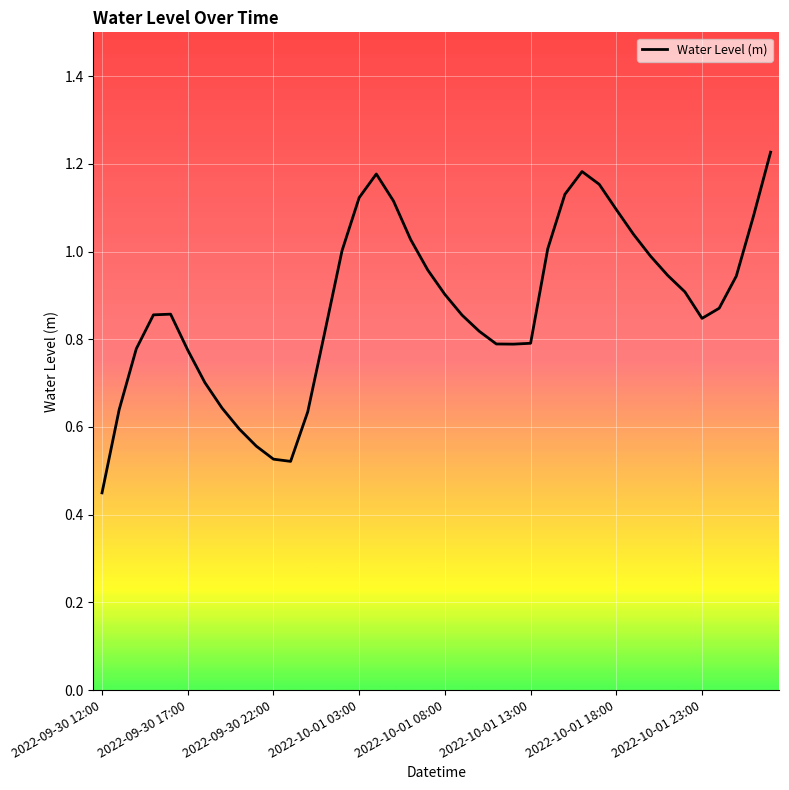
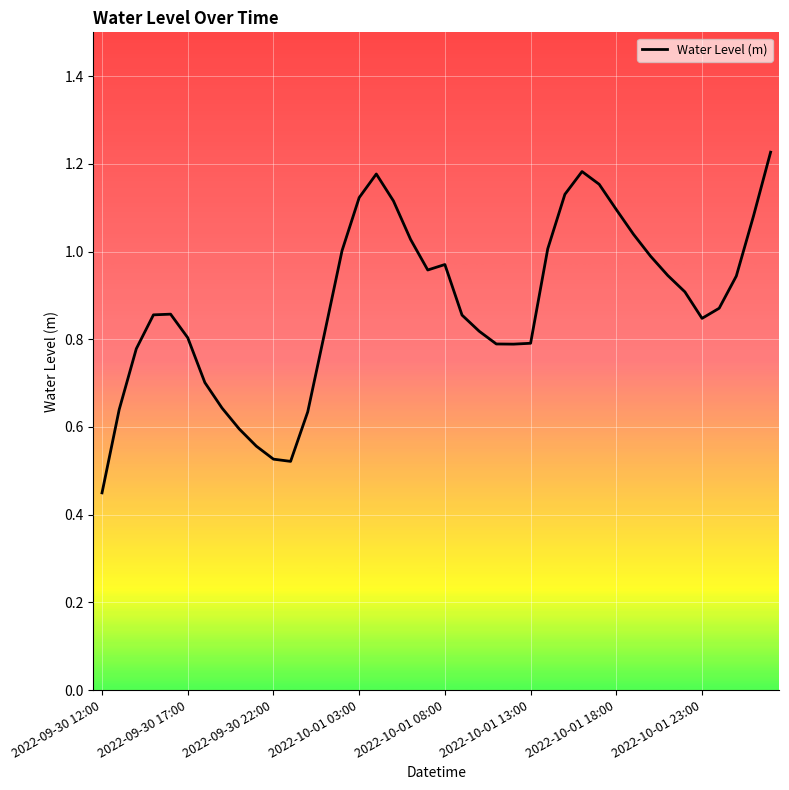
  {
    "2022-09-30 12:00": 0.45,
-   "2022-09-30 17:00": 0.78,
+   "2022-09-30 17:00": 0.80,
    "2022-09-30 22:00": 0.53,
    "2022-10-01 03:00": 1.12,
-   "2022-10-01 08:00": 0.90,
+   "2022-10-01 08:00": 0.97,
    "2022-10-01 13:00": 0.79,
    "2022-10-01 18:00": 1.10,
    "2022-10-01 23:00": 0.85
  }
